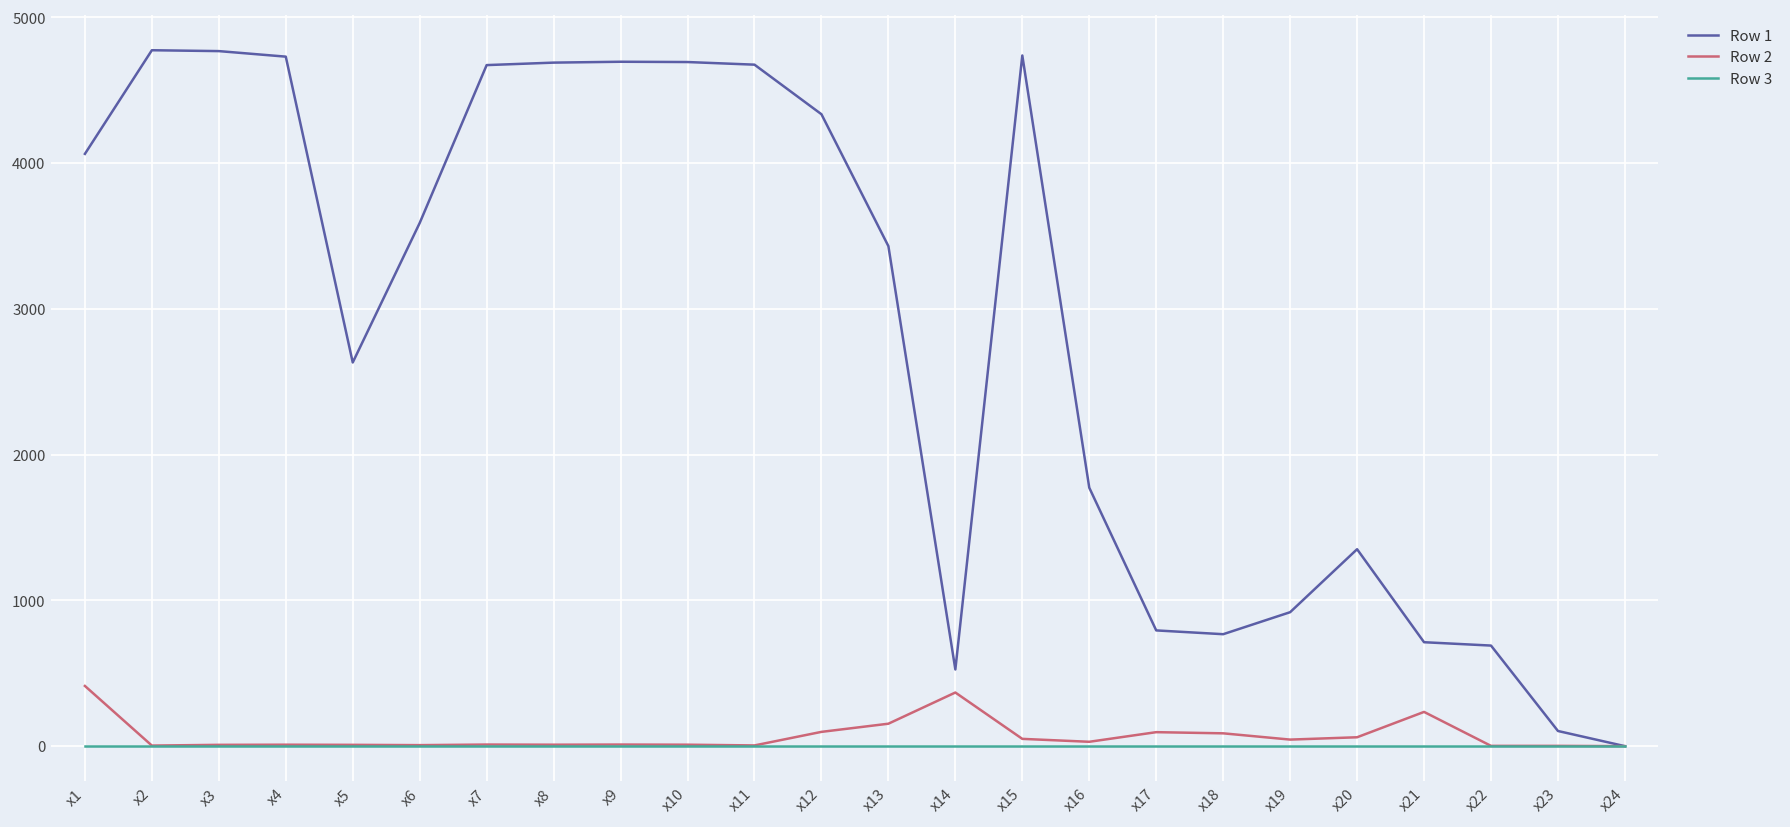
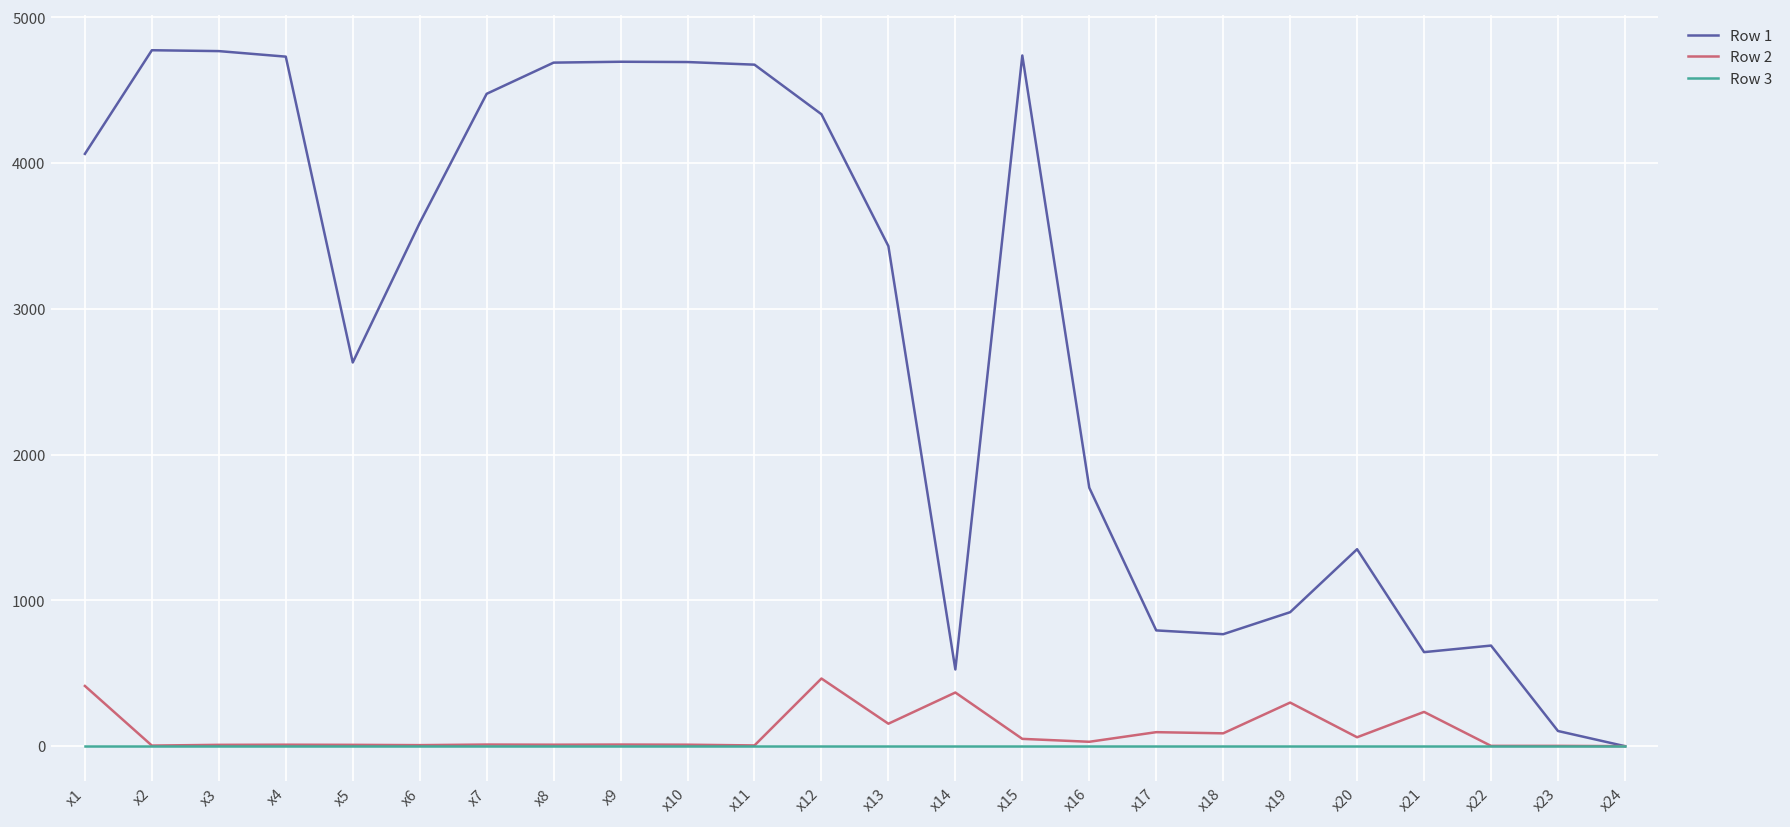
  {
    "Row 1": {
      "x1": 4060,
      "x2": 4770,
      "x3": 4770,
      "x4": 4730,
      "x5": 2630,
      "x6": 3590,
-     "x7": 4670,
+     "x7": 4480,
      "x8": 4690,
      "x9": 4700,
      "x10": 4690,
      "x11": 4680,
      "x12": 4340,
      "x13": 3430,
      "x14": 530,
      "x15": 4740,
      "x16": 1770,
      "x17": 790,
      "x18": 770,
      "x19": 920,
      "x20": 1350,
-     "x21": 710,
+     "x21": 650,
      "x22": 690,
      "x23": 100
    },
    "Row 2": {
      "x1": 410,
-     "x12": 100,
+     "x12": 460,
      "x13": 150,
      "x14": 370,
      "x15": 50,
      "x16": 30,
      "x17": 100,
      "x18": 90,
-     "x19": 50,
+     "x19": 300,
      "x20": 60,
      "x21": 240
    },
    "Row 3": {
      "x1": 0,
      "x12": 0,
      "x13": 0,
      "x14": 0,
      "x15": 0,
      "x16": 0,
      "x17": 0,
      "x18": 0,
      "x19": 0,
      "x20": 0,
      "x21": 0
    }
  }
